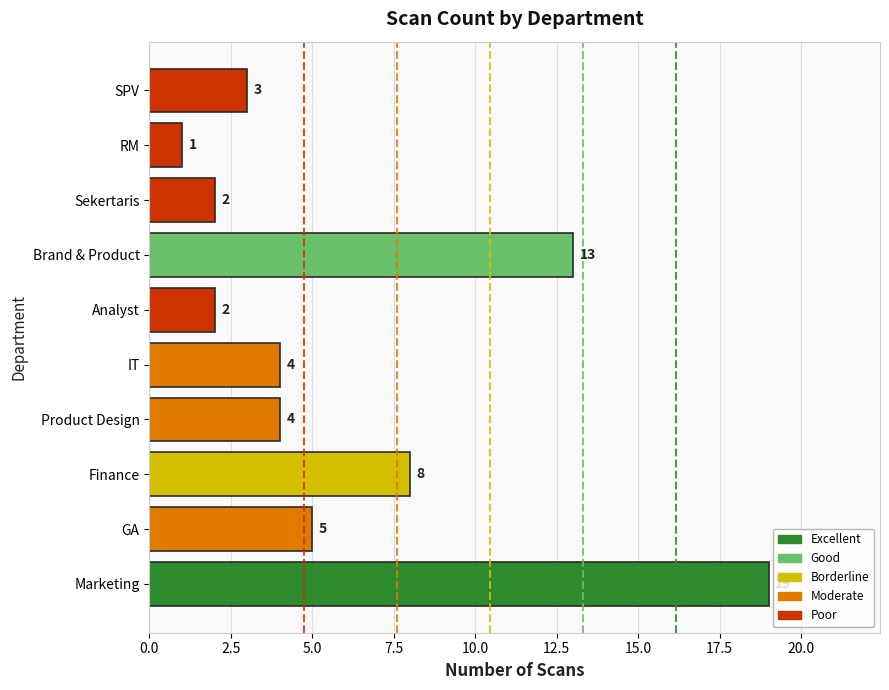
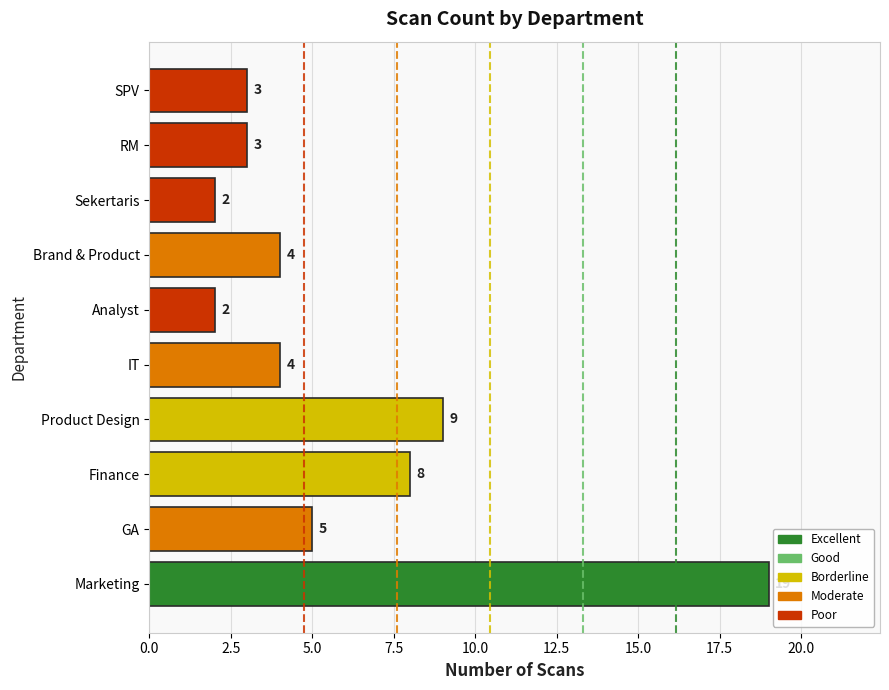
  {
    "SPV": 3,
-   "RM": 1,
+   "RM": 3,
    "Sekertaris": 2,
-   "Brand & Product": 13,
+   "Brand & Product": 4,
    "Analyst": 2,
    "IT": 4,
-   "Product Design": 4,
+   "Product Design": 9,
    "Finance": 8,
    "GA": 5
  }
